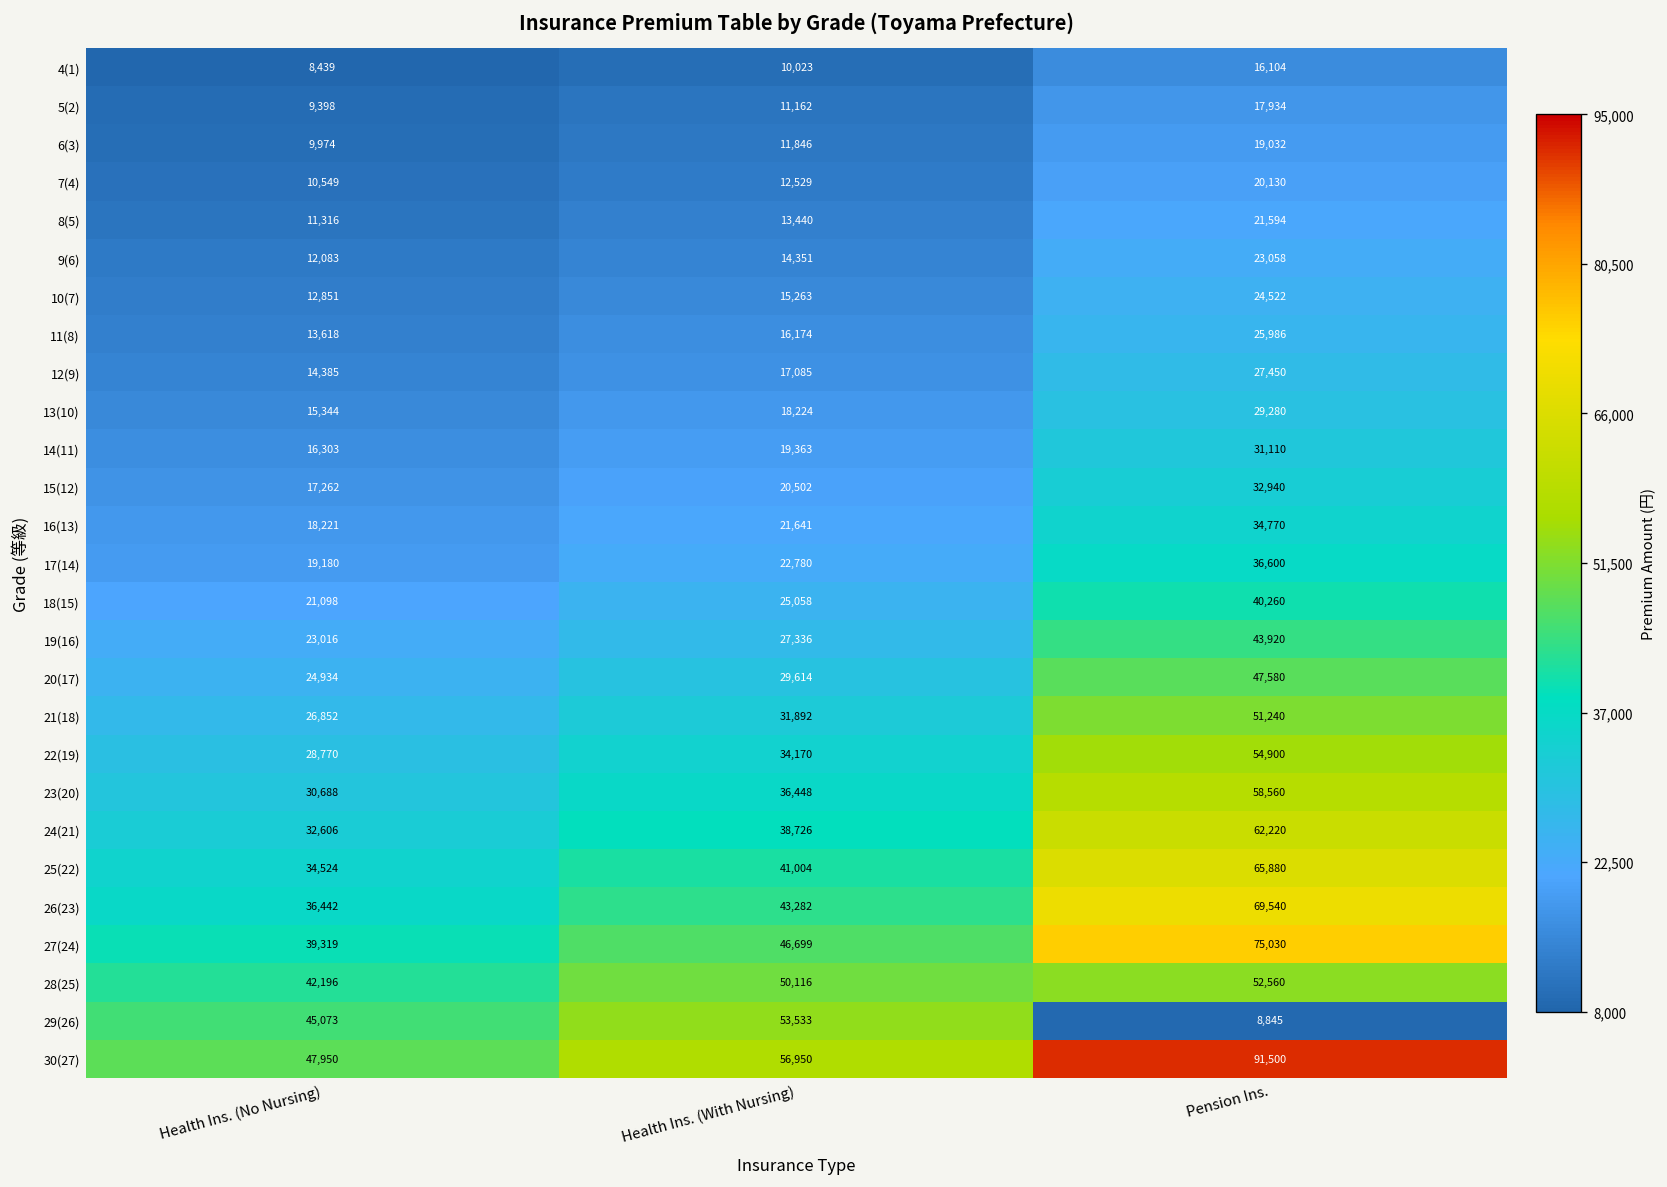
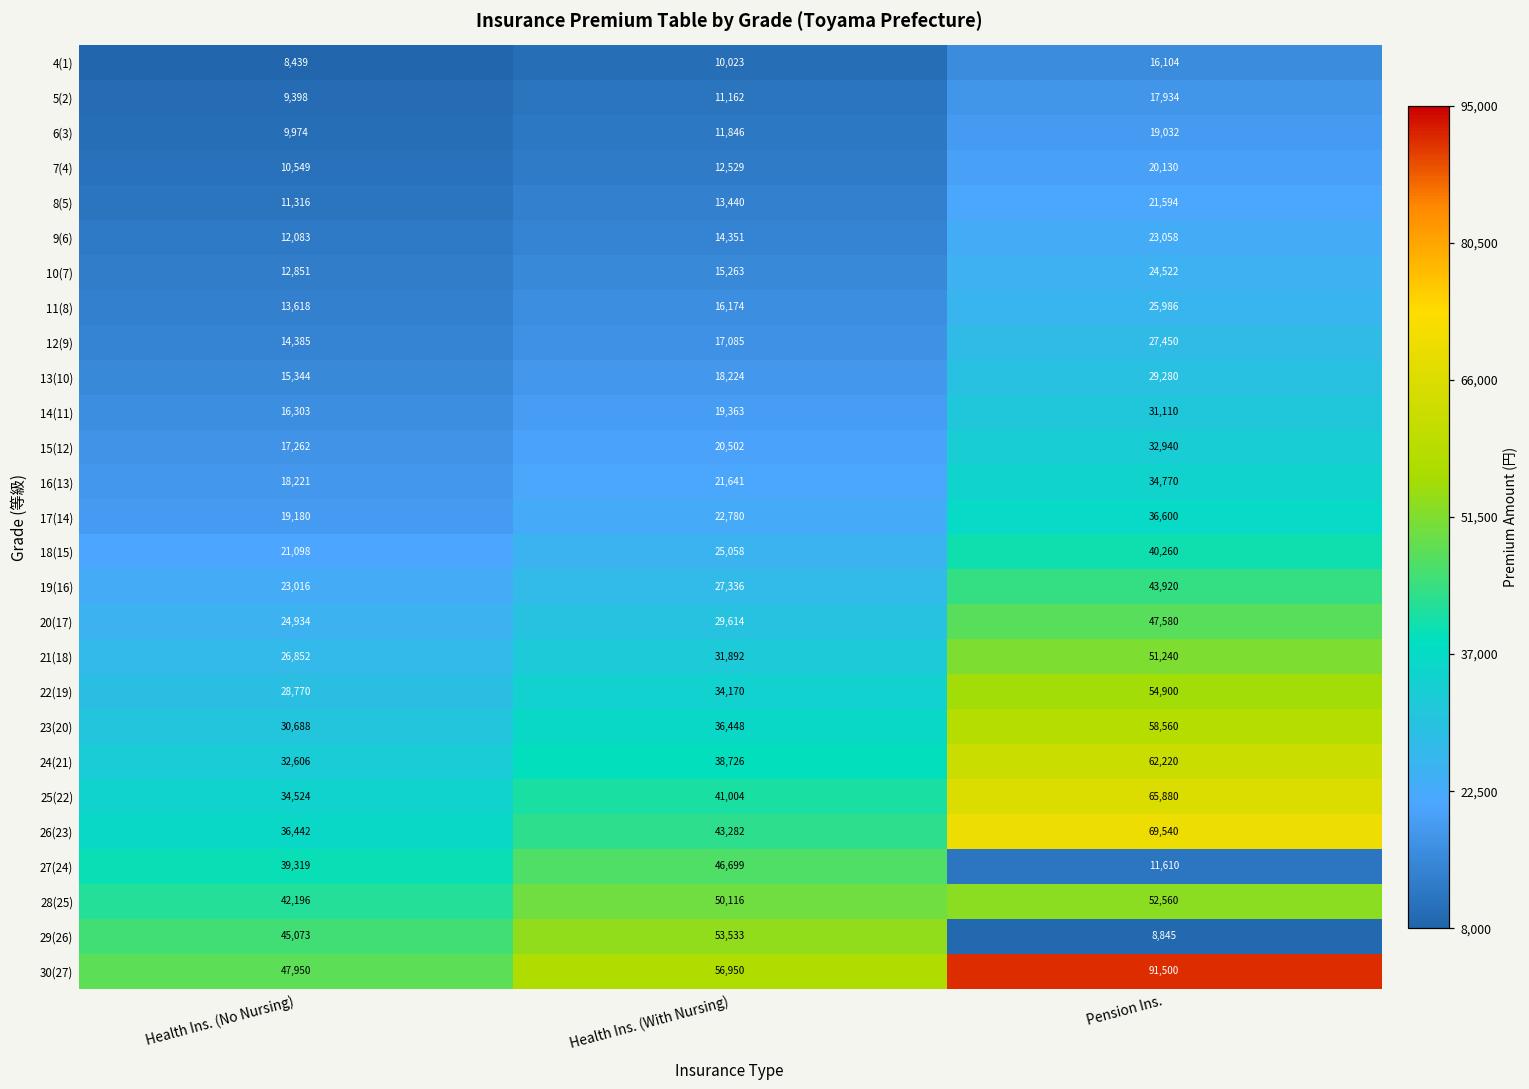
  {
    "4(1)": {
      "Health Ins. (No Nursing)": "8,439",
      "Health Ins. (With Nursing)": "10,023",
      "Pension Ins.": "16,104"
    },
    "5(2)": {
      "Health Ins. (No Nursing)": "9,398",
      "Health Ins. (With Nursing)": "11,162",
      "Pension Ins.": "17,934"
    },
    "6(3)": {
      "Health Ins. (No Nursing)": "9,974",
      "Health Ins. (With Nursing)": "11,846",
      "Pension Ins.": "19,032"
    },
    "7(4)": {
      "Health Ins. (No Nursing)": "10,549",
      "Health Ins. (With Nursing)": "12,529",
      "Pension Ins.": "20,130"
    },
    "8(5)": {
      "Health Ins. (No Nursing)": "11,316",
      "Health Ins. (With Nursing)": "13,440",
      "Pension Ins.": "21,594"
    },
    "9(6)": {
      "Health Ins. (No Nursing)": "12,083",
      "Health Ins. (With Nursing)": "14,351",
      "Pension Ins.": "23,058"
    },
    "10(7)": {
      "Health Ins. (No Nursing)": "12,851",
      "Health Ins. (With Nursing)": "15,263",
      "Pension Ins.": "24,522"
    },
    "11(8)": {
      "Health Ins. (No Nursing)": "13,618",
      "Health Ins. (With Nursing)": "16,174",
      "Pension Ins.": "25,986"
    },
    "12(9)": {
      "Health Ins. (No Nursing)": "14,385",
      "Health Ins. (With Nursing)": "17,085",
      "Pension Ins.": "27,450"
    },
    "13(10)": {
      "Health Ins. (No Nursing)": "15,344",
      "Health Ins. (With Nursing)": "18,224",
      "Pension Ins.": "29,280"
    },
    "14(11)": {
      "Health Ins. (No Nursing)": "16,303",
      "Health Ins. (With Nursing)": "19,363",
      "Pension Ins.": "31,110"
    },
    "15(12)": {
      "Health Ins. (No Nursing)": "17,262",
      "Health Ins. (With Nursing)": "20,502",
      "Pension Ins.": "32,940"
    },
    "16(13)": {
      "Health Ins. (No Nursing)": "18,221",
      "Health Ins. (With Nursing)": "21,641",
      "Pension Ins.": "34,770"
    },
    "17(14)": {
      "Health Ins. (No Nursing)": "19,180",
      "Health Ins. (With Nursing)": "22,780",
      "Pension Ins.": "36,600"
    },
    "18(15)": {
      "Health Ins. (No Nursing)": "21,098",
      "Health Ins. (With Nursing)": "25,058",
      "Pension Ins.": "40,260"
    },
    "19(16)": {
      "Health Ins. (No Nursing)": "23,016",
      "Health Ins. (With Nursing)": "27,336",
      "Pension Ins.": "43,920"
    },
    "20(17)": {
      "Health Ins. (No Nursing)": "24,934",
      "Health Ins. (With Nursing)": "29,614",
      "Pension Ins.": "47,580"
    },
    "21(18)": {
      "Health Ins. (No Nursing)": "26,852",
      "Health Ins. (With Nursing)": "31,892",
      "Pension Ins.": "51,240"
    },
    "22(19)": {
      "Health Ins. (No Nursing)": "28,770",
      "Health Ins. (With Nursing)": "34,170",
      "Pension Ins.": "54,900"
    },
    "23(20)": {
      "Health Ins. (No Nursing)": "30,688",
      "Health Ins. (With Nursing)": "36,448",
      "Pension Ins.": "58,560"
    },
    "24(21)": {
      "Health Ins. (No Nursing)": "32,606",
      "Health Ins. (With Nursing)": "38,726",
      "Pension Ins.": "62,220"
    },
    "25(22)": {
      "Health Ins. (No Nursing)": "34,524",
      "Health Ins. (With Nursing)": "41,004",
      "Pension Ins.": "65,880"
    },
    "26(23)": {
      "Health Ins. (No Nursing)": "36,442",
      "Health Ins. (With Nursing)": "43,282",
      "Pension Ins.": "69,540"
    },
    "27(24)": {
      "Health Ins. (No Nursing)": "39,319",
      "Health Ins. (With Nursing)": "46,699",
-     "Pension Ins.": "75,030"
+     "Pension Ins.": "11,610"
    },
    "28(25)": {
      "Health Ins. (No Nursing)": "42,196",
      "Health Ins. (With Nursing)": "50,116",
      "Pension Ins.": "52,560"
    },
    "29(26)": {
      "Health Ins. (No Nursing)": "45,073",
      "Health Ins. (With Nursing)": "53,533",
      "Pension Ins.": "8,845"
    },
    "30(27)": {
      "Health Ins. (No Nursing)": "47,950",
      "Health Ins. (With Nursing)": "56,950",
      "Pension Ins.": "91,500"
    }
  }
